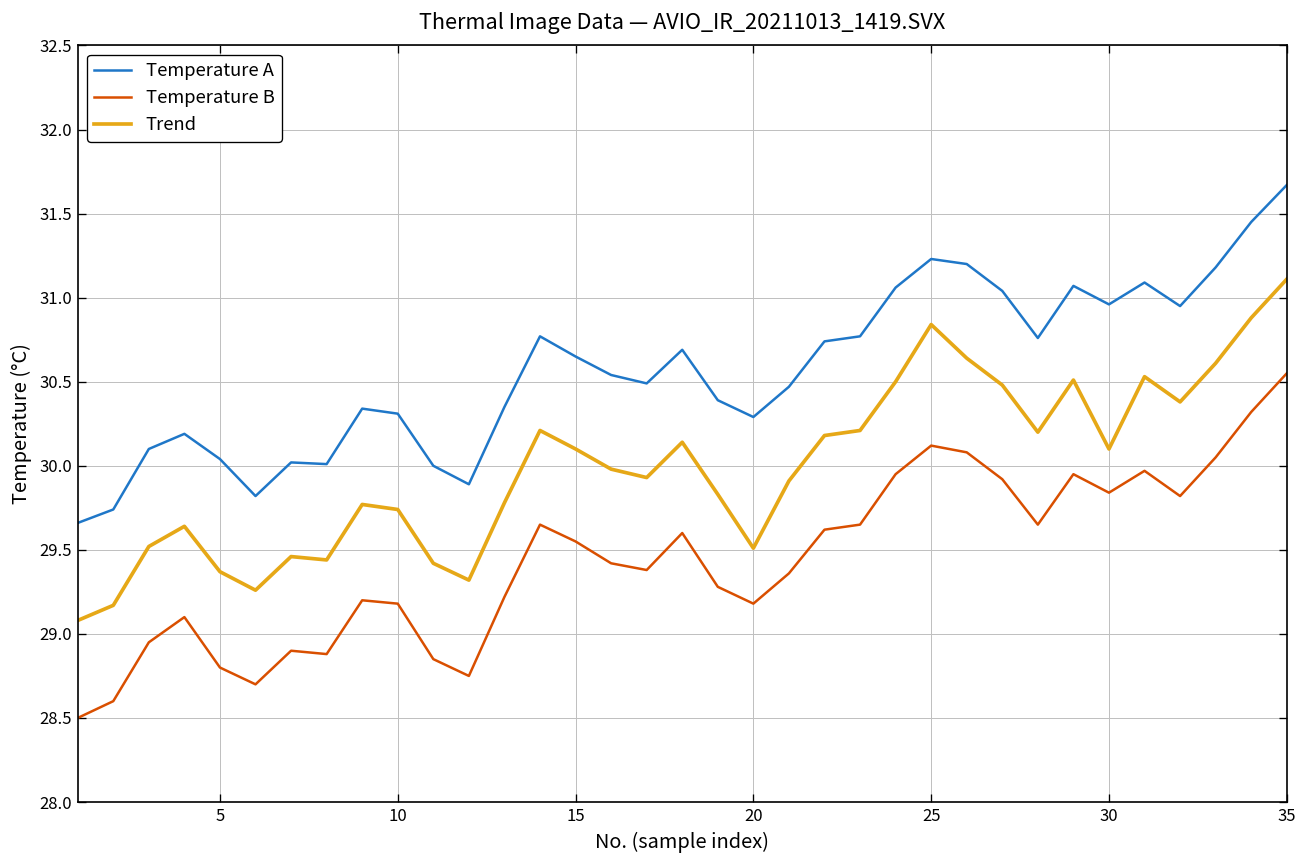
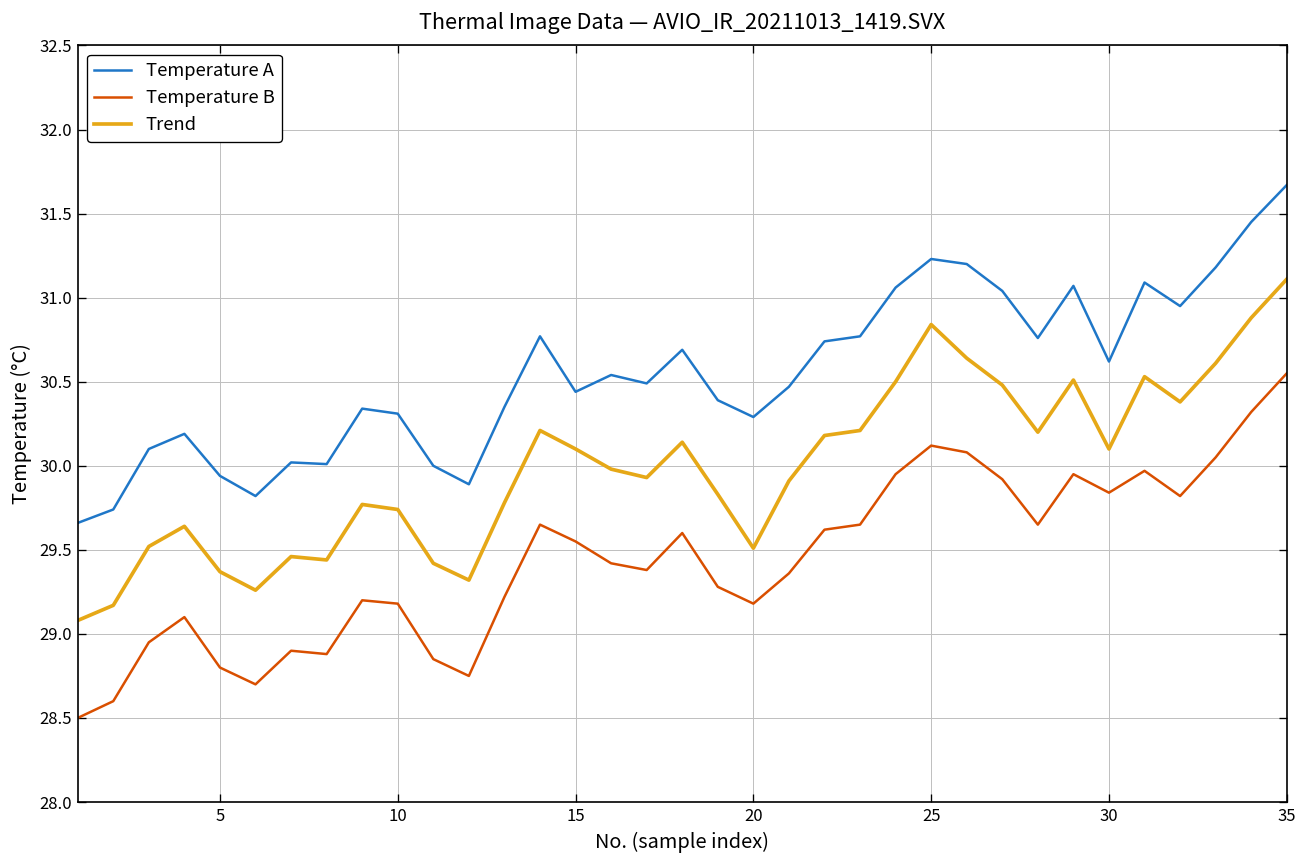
  {
    "Temperature A": {
-     "5": 30.04,
+     "5": 29.94,
      "10": 30.31,
-     "15": 30.65,
+     "15": 30.44,
      "20": 30.29,
      "25": 31.23,
-     "30": 30.96,
+     "30": 30.62,
      "35": 31.67
    },
    "Temperature B": {
      "5": 28.80,
      "10": 29.18,
      "15": 29.55,
      "20": 29.18,
      "25": 30.12,
      "30": 29.84,
      "35": 30.55
    },
    "Trend": {
      "5": 29.37,
      "10": 29.74,
      "15": 30.10,
      "20": 29.51,
      "25": 30.84,
      "30": 30.10,
      "35": 31.11
    }
  }
